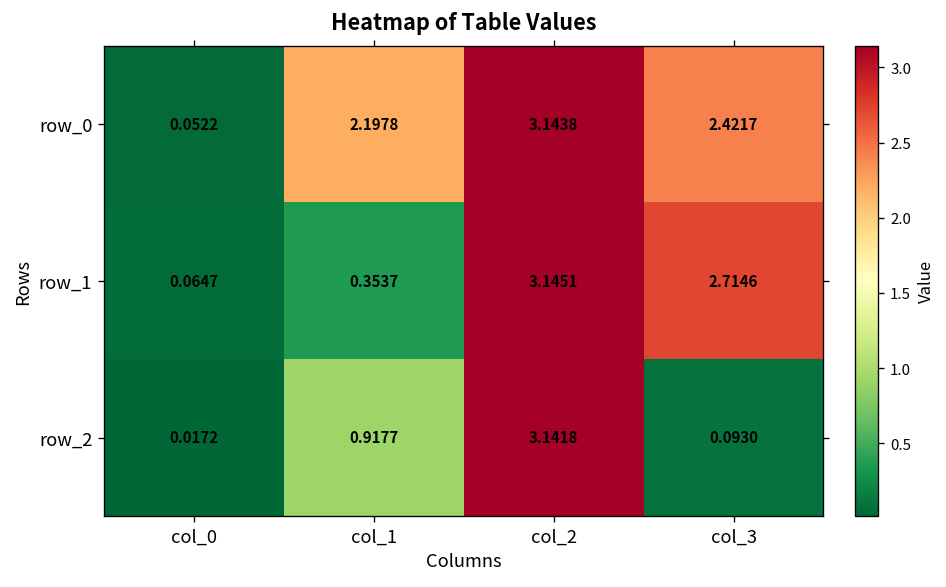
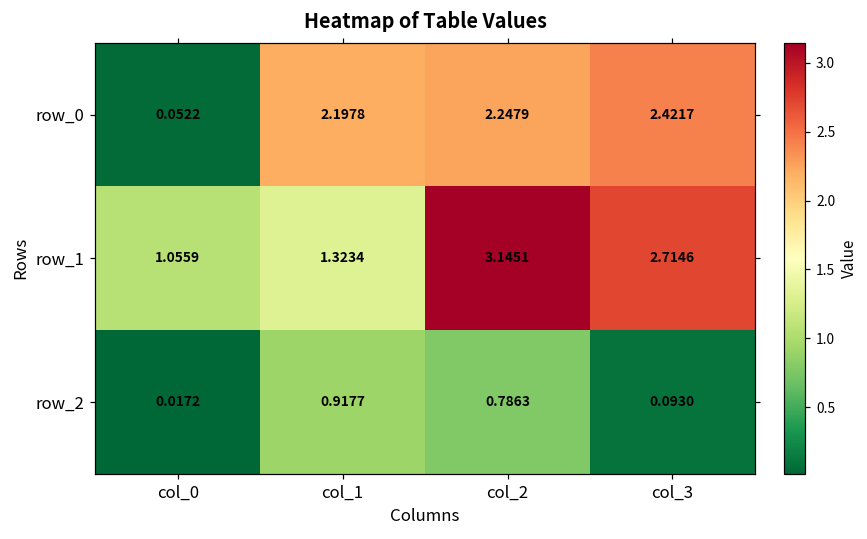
  {
    "row_0": {
      "col_0": 0.0522,
      "col_1": 2.1978,
-     "col_2": 3.1438,
+     "col_2": 2.2479,
      "col_3": 2.4217
    },
    "row_1": {
-     "col_0": 0.0647,
-     "col_1": 0.3537,
+     "col_0": 1.0559,
+     "col_1": 1.3234,
      "col_2": 3.1451,
      "col_3": 2.7146
    },
    "row_2": {
      "col_0": 0.0172,
      "col_1": 0.9177,
-     "col_2": 3.1418,
+     "col_2": 0.7863,
      "col_3": 0.0930
    }
  }
